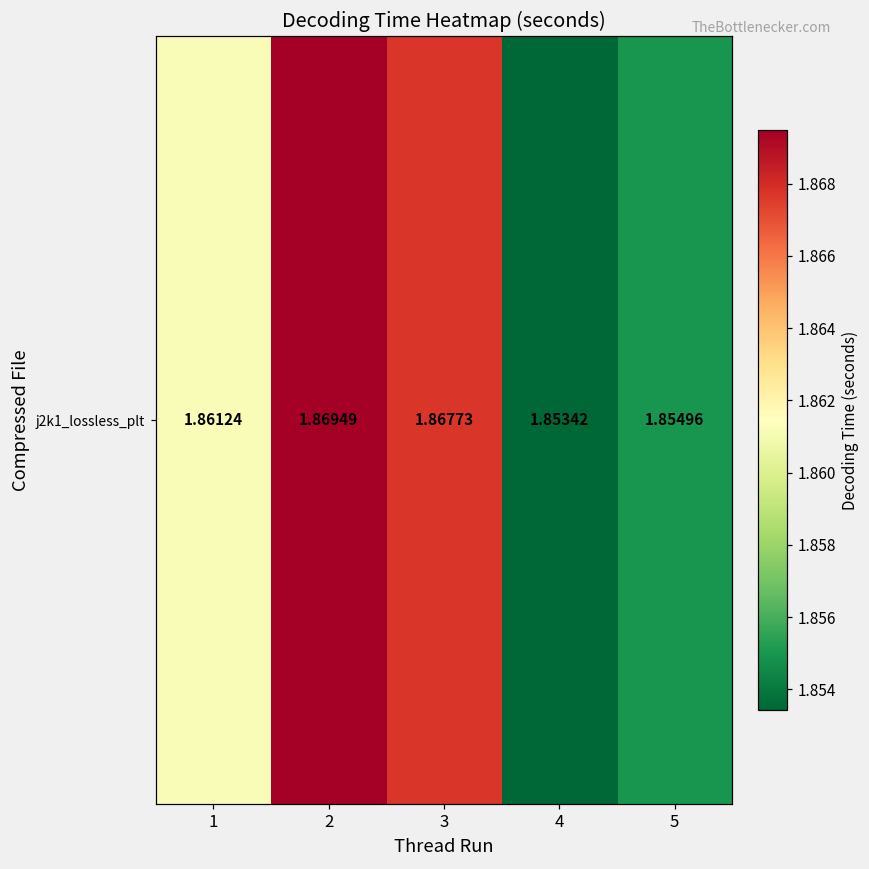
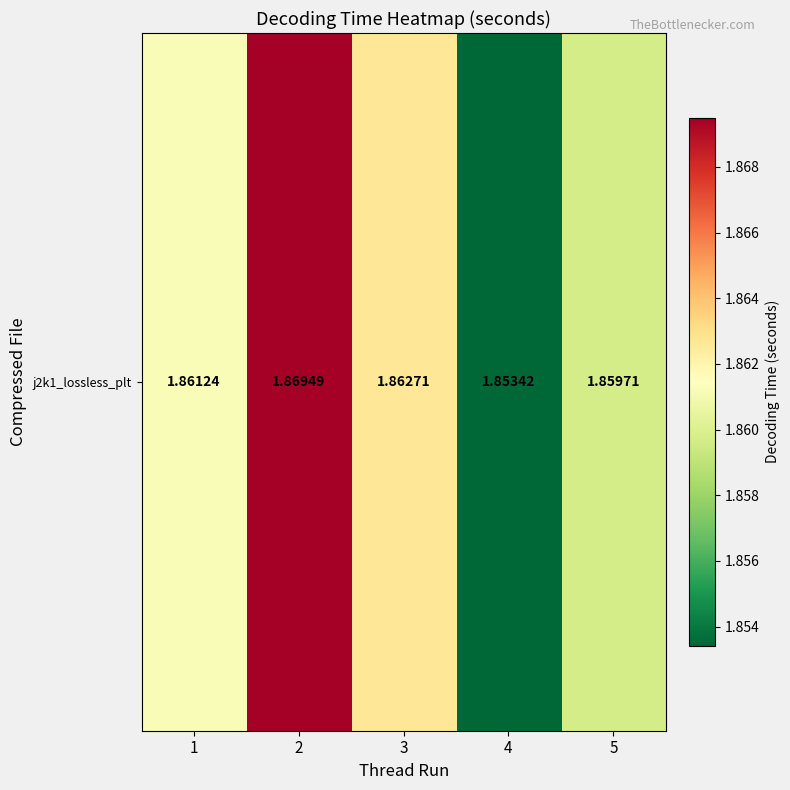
  {
    "j2k1_lossless_plt": {
      "1": 1.86124,
      "2": 1.86949,
-     "3": 1.86773,
+     "3": 1.86271,
      "4": 1.85342,
-     "5": 1.85496
+     "5": 1.85971
    }
  }
